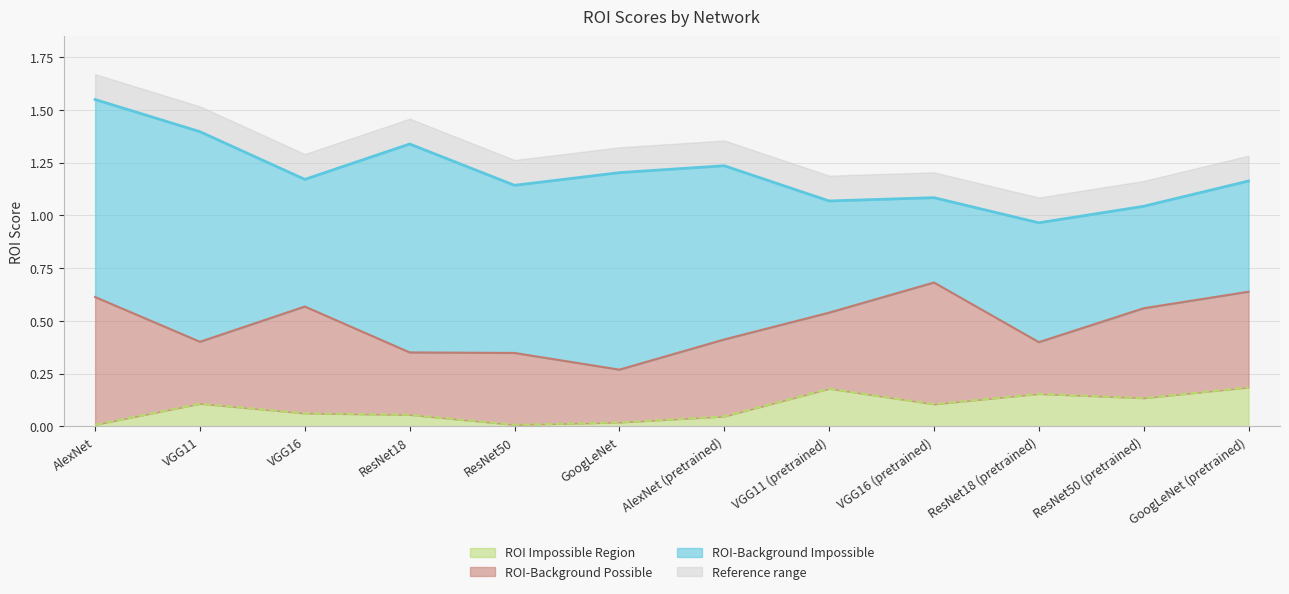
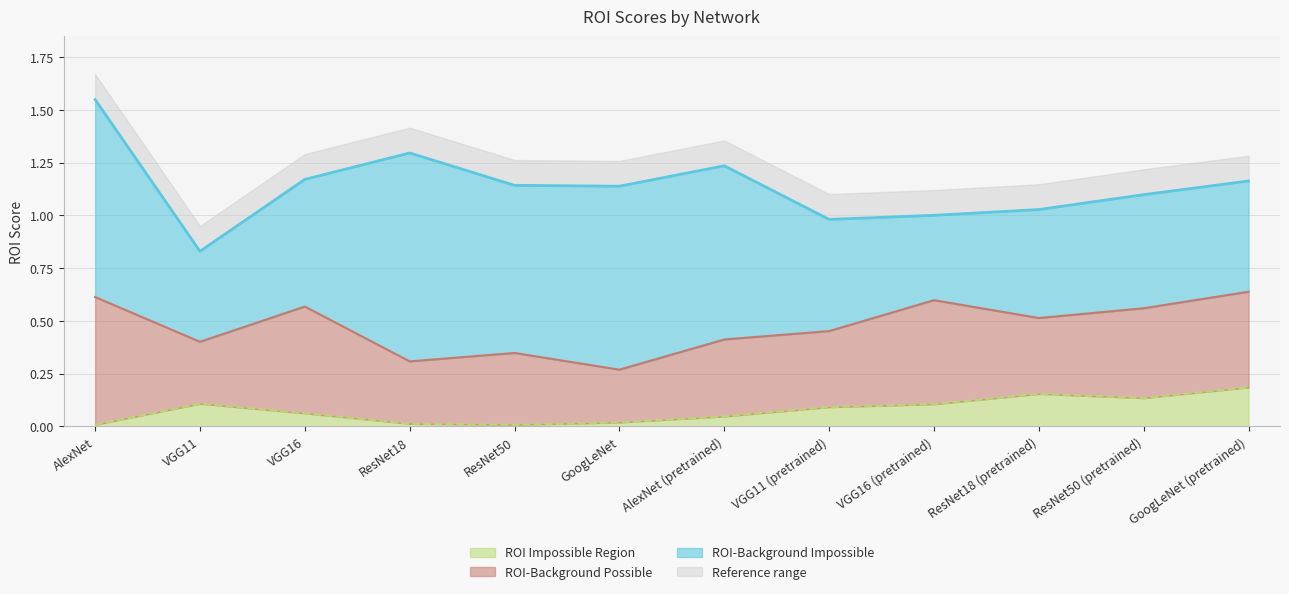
  {
    "ROI Impossible Region": {
      "AlexNet": 0.01,
      "VGG11": 0.11,
      "VGG16": 0.06,
-     "ResNet18": 0.05,
+     "ResNet18": 0.01,
      "ResNet50": 0.01,
      "GoogLeNet": 0.02,
      "AlexNet (pretrained)": 0.05,
-     "VGG11 (pretrained)": 0.18,
+     "VGG11 (pretrained)": 0.09,
      "VGG16 (pretrained)": 0.10,
      "ResNet18 (pretrained)": 0.15,
      "ResNet50 (pretrained)": 0.13,
      "GoogLeNet (pretrained)": 0.18
    },
    "ROI-Background Possible": {
      "AlexNet": 0.61,
      "VGG11": 0.29,
      "VGG16": 0.51,
      "ResNet18": 0.30,
      "ResNet50": 0.34,
      "GoogLeNet": 0.25,
      "AlexNet (pretrained)": 0.36,
      "VGG11 (pretrained)": 0.36,
-     "VGG16 (pretrained)": 0.58,
-     "ResNet18 (pretrained)": 0.25,
+     "VGG16 (pretrained)": 0.49,
+     "ResNet18 (pretrained)": 0.36,
      "ResNet50 (pretrained)": 0.43,
      "GoogLeNet (pretrained)": 0.45
    },
    "ROI-Background Impossible": {
      "AlexNet": 0.94,
-     "VGG11": 1.00,
+     "VGG11": 0.43,
      "VGG16": 0.60,
      "ResNet18": 0.99,
      "ResNet50": 0.80,
-     "GoogLeNet": 0.93,
+     "GoogLeNet": 0.87,
      "AlexNet (pretrained)": 0.82,
      "VGG11 (pretrained)": 0.53,
      "VGG16 (pretrained)": 0.40,
-     "ResNet18 (pretrained)": 0.57,
-     "ResNet50 (pretrained)": 0.48,
+     "ResNet18 (pretrained)": 0.51,
+     "ResNet50 (pretrained)": 0.54,
      "GoogLeNet (pretrained)": 0.53
    },
    "Reference range": {
      "AlexNet": 0.12,
      "VGG11": 0.12,
      "VGG16": 0.12,
      "ResNet18": 0.12,
      "ResNet50": 0.12,
      "GoogLeNet": 0.12,
      "AlexNet (pretrained)": 0.12,
      "VGG11 (pretrained)": 0.12,
      "VGG16 (pretrained)": 0.12,
      "ResNet18 (pretrained)": 0.12,
      "ResNet50 (pretrained)": 0.12,
      "GoogLeNet (pretrained)": 0.12
    }
  }
